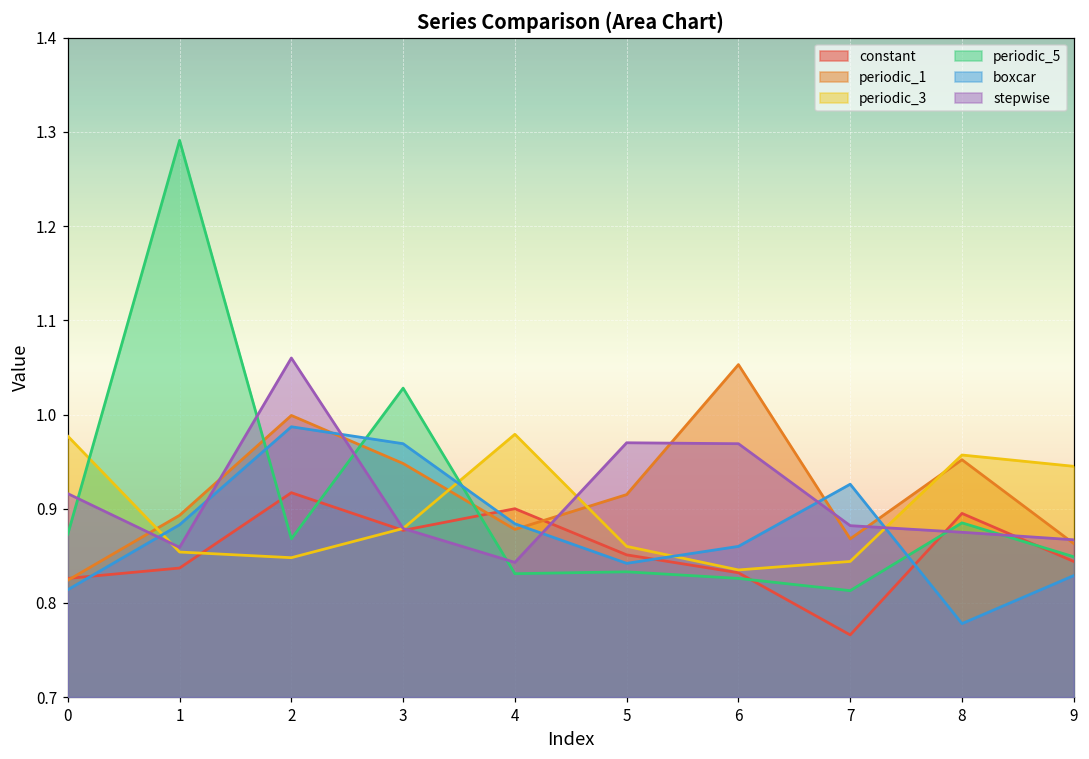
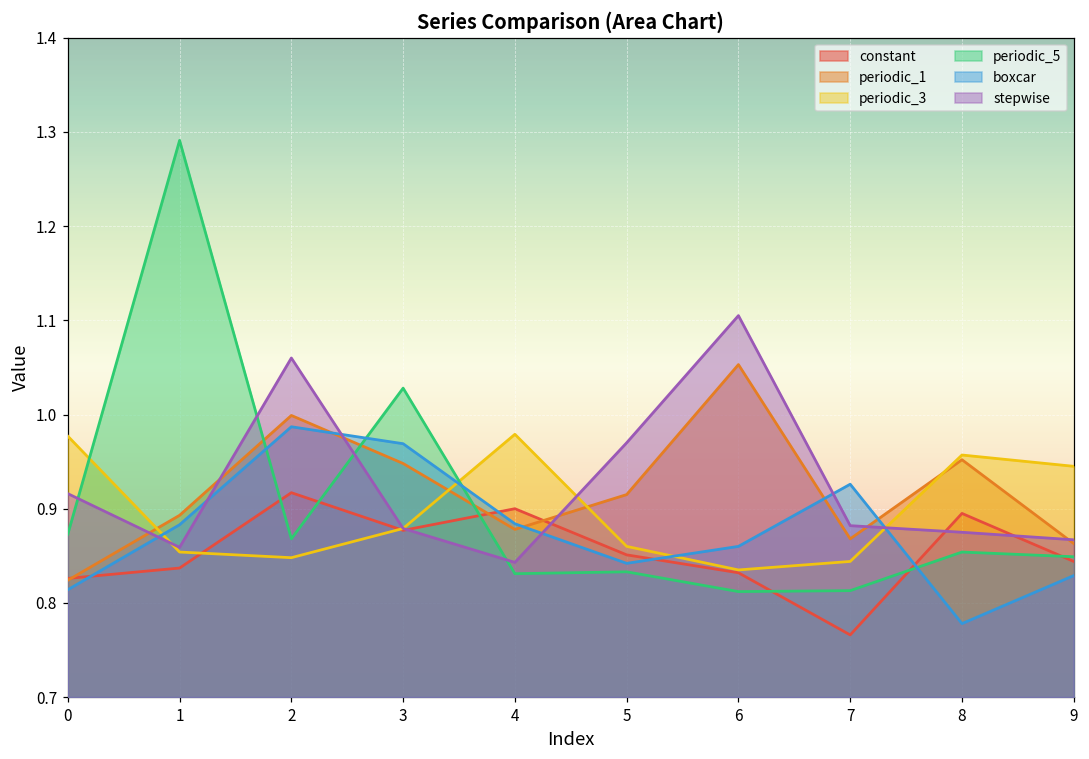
  {
    "periodic_5": {
      "0": 0.87,
      "1": 1.29,
      "2": 0.87,
      "3": 1.03,
      "4": 0.83,
      "5": 0.83,
-     "6": 0.83,
+     "6": 0.81,
      "7": 0.81,
-     "8": 0.89,
+     "8": 0.85,
      "9": 0.85
    },
    "boxcar": {
      "0": 0.81,
      "1": 0.88,
      "2": 0.99,
      "3": 0.97,
      "4": 0.88,
      "5": 0.84,
      "6": 0.86,
      "7": 0.93,
      "8": 0.78,
      "9": 0.83
    },
    "stepwise": {
      "0": 0.92,
      "1": 0.86,
      "2": 1.06,
      "4": 0.84,
      "5": 0.97,
-     "6": 0.97,
+     "6": 1.11,
      "7": 0.88,
      "8": 0.88,
      "9": 0.87
    }
  }
